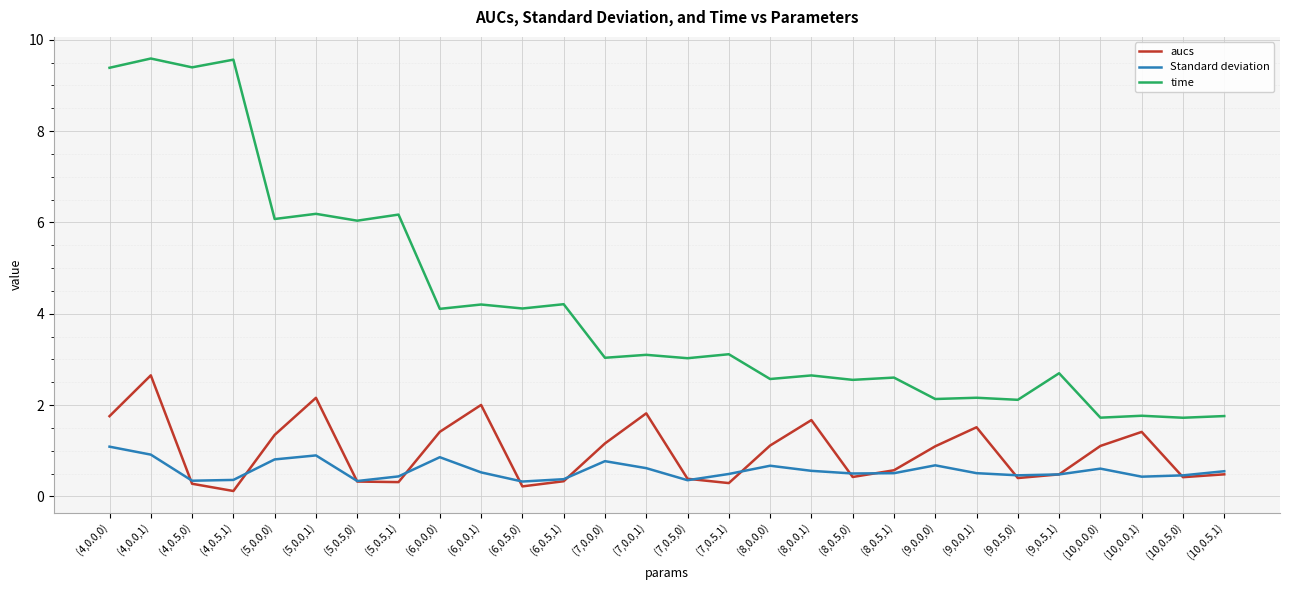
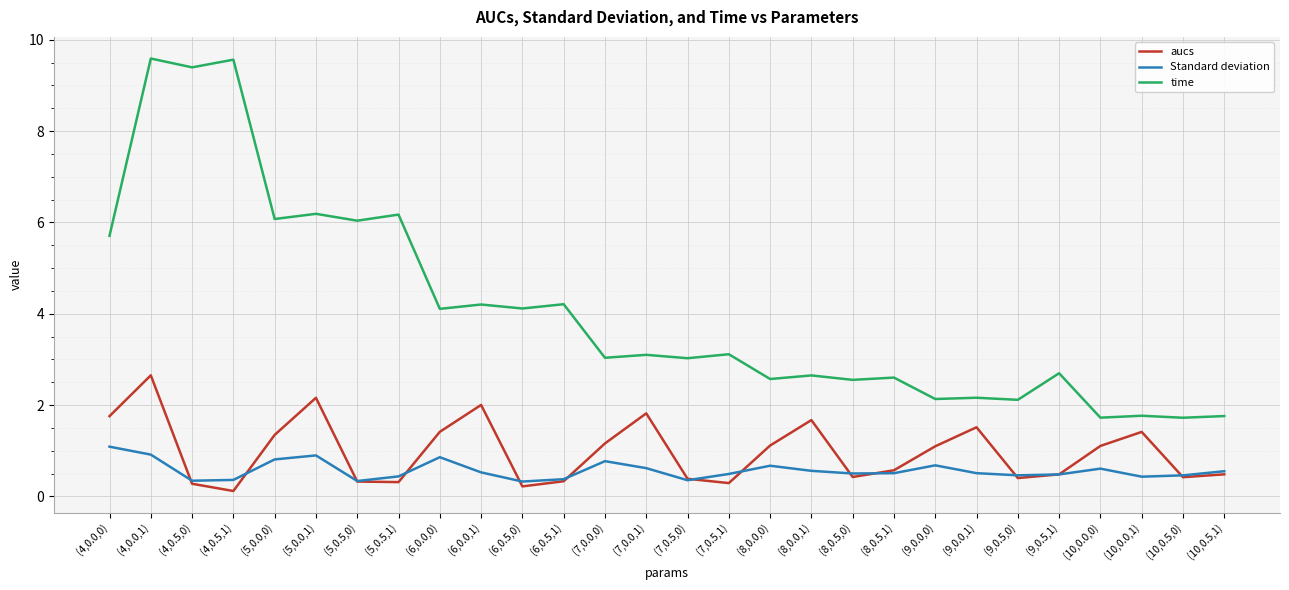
  {
    "aucs": {
      "(4,0.0,0)": 1.8,
      "(4,0.0,1)": 2.7,
      "(4,0.5,0)": 0.3,
      "(4,0.5,1)": 0.1,
      "(5,0.0,0)": 1.3,
      "(5,0.0,1)": 2.2,
      "(5,0.5,1)": 0.3,
      "(6,0.0,0)": 1.4,
      "(6,0.0,1)": 2.0,
      "(6,0.5,0)": 0.2,
      "(7,0.0,0)": 1.2,
      "(7,0.0,1)": 1.8,
      "(7,0.5,1)": 0.3,
      "(8,0.0,0)": 1.1,
      "(8,0.0,1)": 1.7,
      "(8,0.5,0)": 0.4,
      "(8,0.5,1)": 0.6,
      "(9,0.0,0)": 1.1,
      "(9,0.0,1)": 1.5,
      "(9,0.5,0)": 0.4,
      "(10,0.0,0)": 1.1,
      "(10,0.0,1)": 1.4,
      "(10,0.5,1)": 0.5
    },
    "Standard deviation": {
      "(4,0.0,0)": 1.1,
      "(4,0.0,1)": 0.9,
      "(4,0.5,0)": 0.3,
      "(4,0.5,1)": 0.4,
      "(5,0.0,0)": 0.8,
      "(5,0.0,1)": 0.9,
      "(5,0.5,1)": 0.4,
      "(6,0.0,0)": 0.9,
      "(6,0.0,1)": 0.5,
      "(6,0.5,0)": 0.3,
      "(7,0.0,0)": 0.8,
      "(7,0.0,1)": 0.6,
      "(7,0.5,1)": 0.5,
      "(8,0.0,0)": 0.7,
      "(8,0.0,1)": 0.6,
      "(8,0.5,0)": 0.5,
      "(8,0.5,1)": 0.5,
      "(9,0.0,0)": 0.7,
      "(9,0.0,1)": 0.5,
      "(9,0.5,0)": 0.5,
      "(10,0.0,0)": 0.6,
      "(10,0.0,1)": 0.4,
      "(10,0.5,1)": 0.6
    },
    "time": {
-     "(4,0.0,0)": 9.4,
+     "(4,0.0,0)": 5.7,
      "(4,0.0,1)": 9.6,
      "(4,0.5,0)": 9.4,
      "(4,0.5,1)": 9.6,
      "(5,0.0,0)": 6.1,
      "(5,0.0,1)": 6.2,
      "(5,0.5,0)": 6.0,
      "(5,0.5,1)": 6.2,
      "(6,0.0,0)": 4.1,
      "(6,0.0,1)": 4.2,
      "(6,0.5,0)": 4.1,
      "(6,0.5,1)": 4.2,
      "(7,0.0,0)": 3.0,
      "(7,0.0,1)": 3.1,
      "(7,0.5,0)": 3.0,
      "(7,0.5,1)": 3.1,
      "(8,0.0,0)": 2.6,
      "(8,0.0,1)": 2.6,
      "(8,0.5,0)": 2.6,
      "(8,0.5,1)": 2.6,
      "(9,0.0,0)": 2.1,
      "(9,0.0,1)": 2.2,
      "(9,0.5,0)": 2.1,
      "(9,0.5,1)": 2.7,
      "(10,0.0,0)": 1.7,
      "(10,0.0,1)": 1.8,
      "(10,0.5,0)": 1.7,
      "(10,0.5,1)": 1.8
    }
  }
